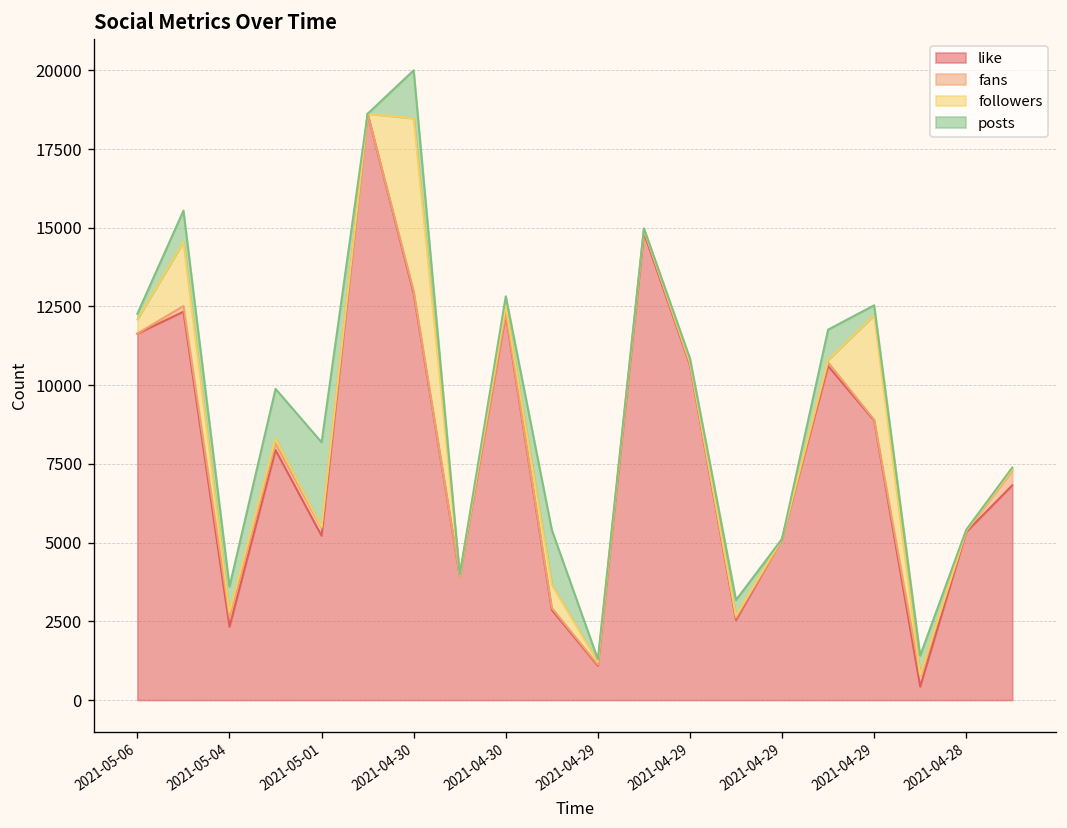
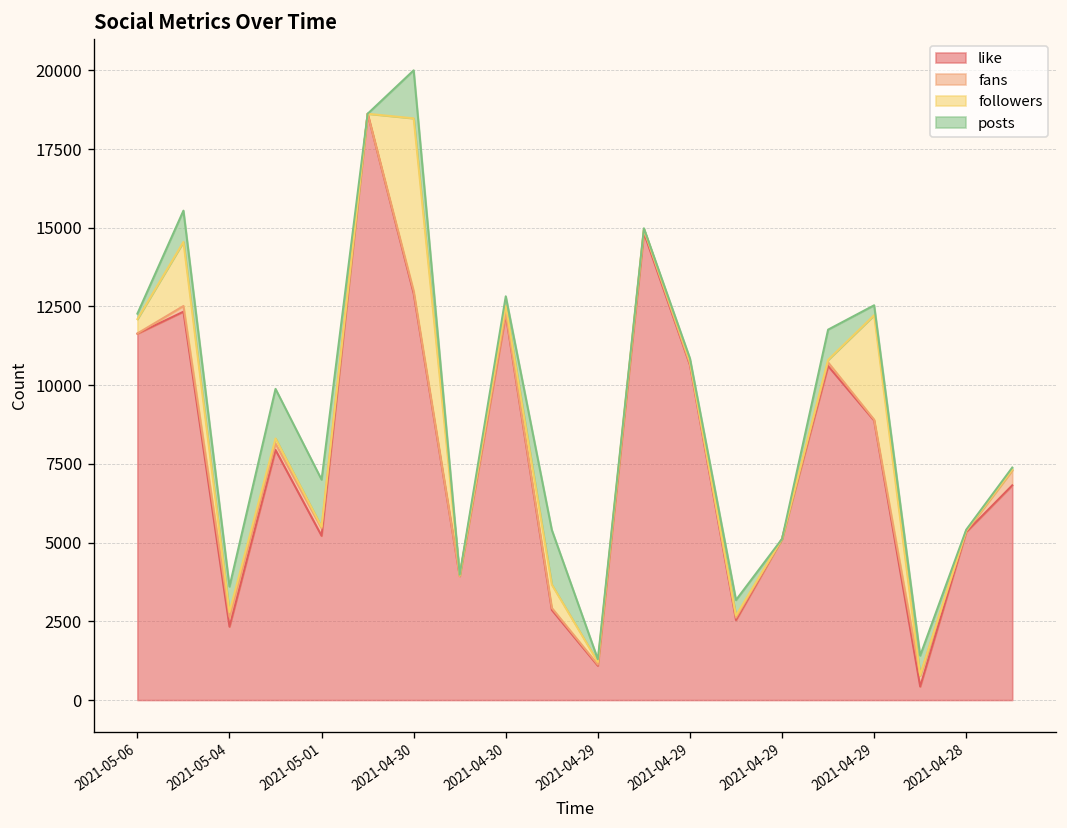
  {
    "like": {
      "2021-05-01": 5200
    },
    "posts": {
      "2021-05-06": 200,
-     "2021-05-01": 2700
+     "2021-05-01": 1500
    }
  }
